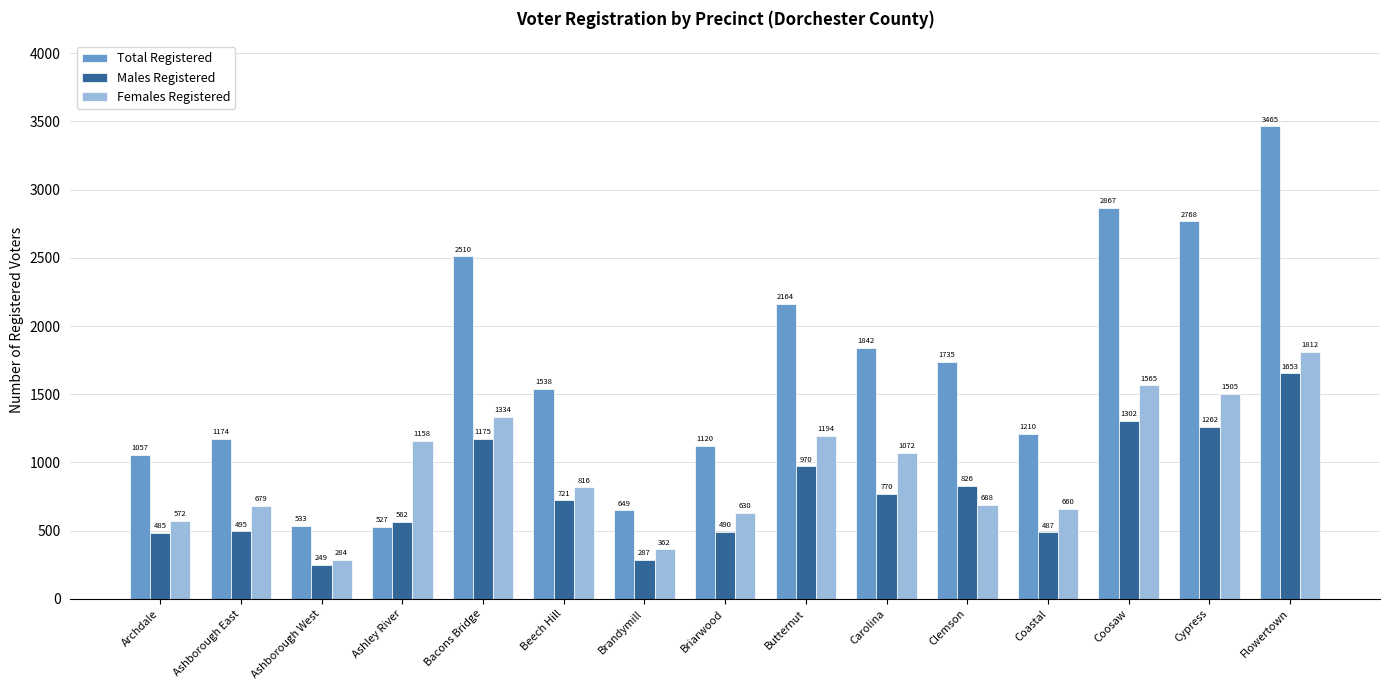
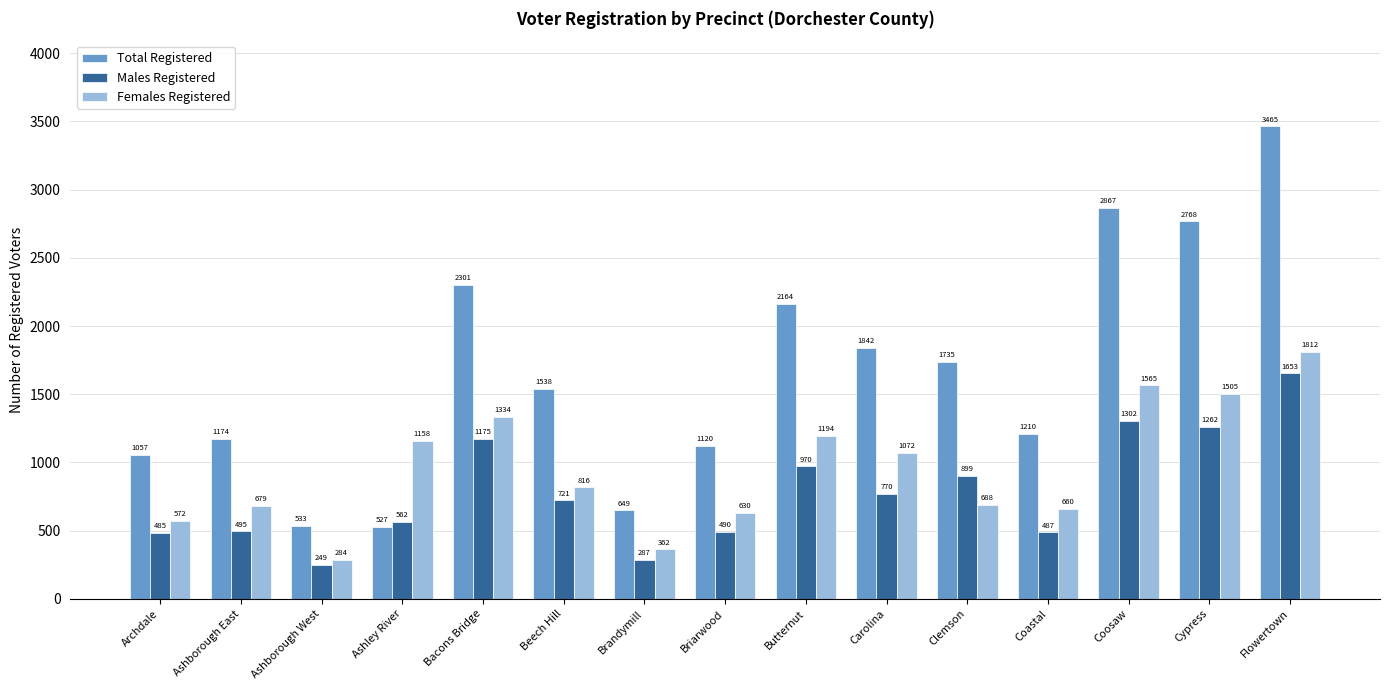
  {
    "Total Registered": {
      "Archdale": 1057,
      "Ashborough East": 1174,
      "Ashborough West": 533,
      "Ashley River": 527,
-     "Bacons Bridge": 2510,
+     "Bacons Bridge": 2301,
      "Beech Hill": 1538,
      "Brandymill": 649,
      "Briarwood": 1120,
      "Butternut": 2164,
      "Carolina": 1842,
      "Clemson": 1735,
      "Coastal": 1210,
      "Coosaw": 2867,
      "Cypress": 2768,
      "Flowertown": 3465
    },
    "Males Registered": {
      "Archdale": 485,
      "Ashborough East": 495,
      "Ashborough West": 249,
      "Ashley River": 562,
      "Bacons Bridge": 1175,
      "Beech Hill": 721,
      "Brandymill": 287,
      "Briarwood": 490,
      "Butternut": 970,
      "Carolina": 770,
-     "Clemson": 826,
+     "Clemson": 899,
      "Coastal": 487,
      "Coosaw": 1302,
      "Cypress": 1262,
      "Flowertown": 1653
    },
    "Females Registered": {
      "Archdale": 572,
      "Ashborough East": 679,
      "Ashborough West": 284,
      "Ashley River": 1158,
      "Bacons Bridge": 1334,
      "Beech Hill": 816,
      "Brandymill": 362,
      "Briarwood": 630,
      "Butternut": 1194,
      "Carolina": 1072,
      "Clemson": 688,
      "Coastal": 660,
      "Coosaw": 1565,
      "Cypress": 1505,
      "Flowertown": 1812
    }
  }
